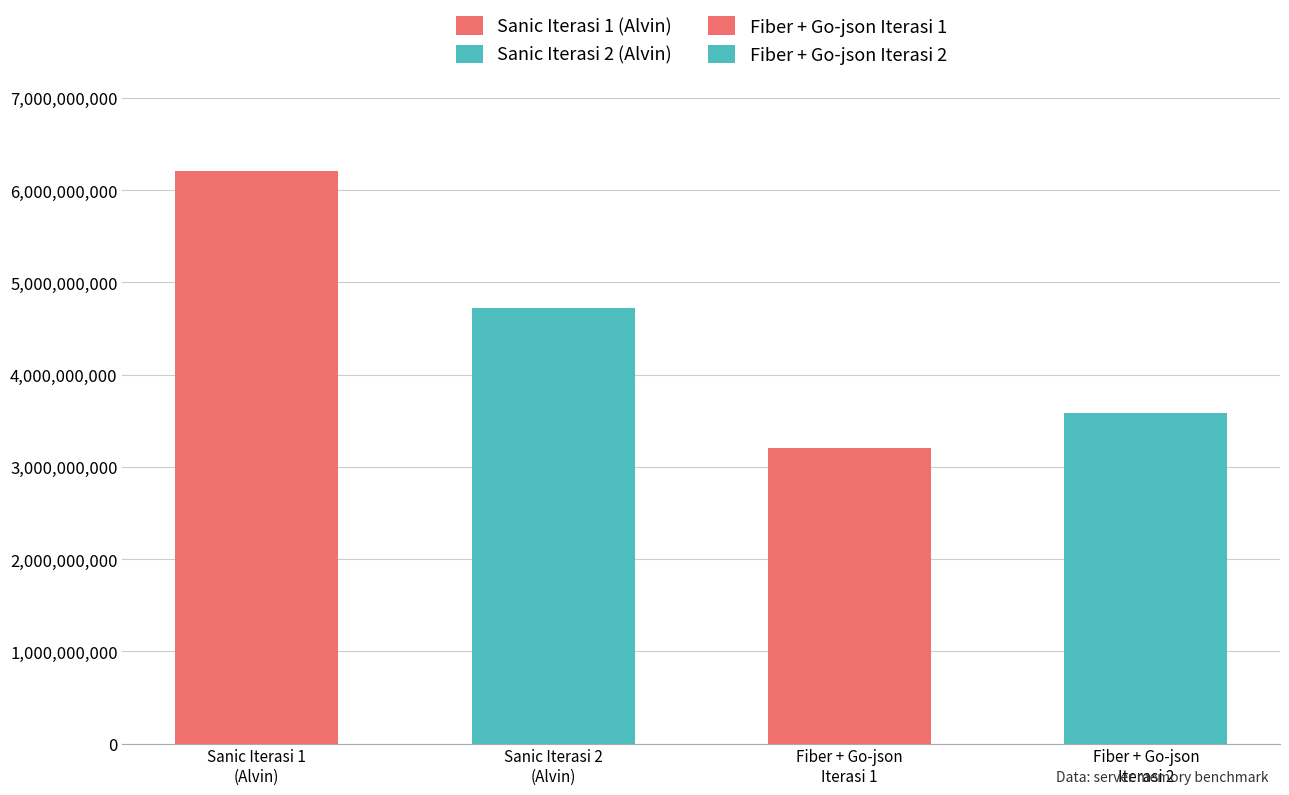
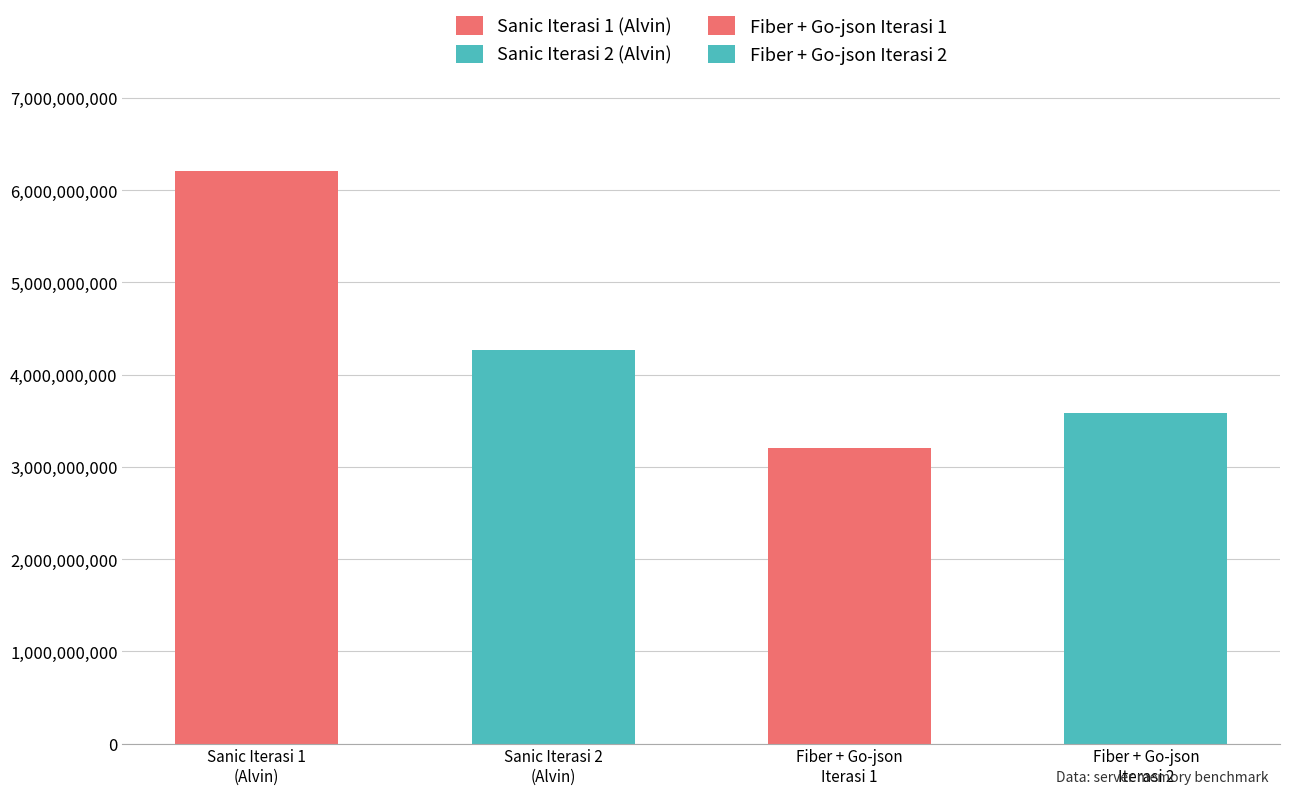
  {
    "Sanic Iterasi 1 (Alvin)": "6,200,000,000",
-   "Sanic Iterasi 2 (Alvin)": "4,700,000,000",
+   "Sanic Iterasi 2 (Alvin)": "4,300,000,000",
    "Fiber + Go-json Iterasi 1": "3,200,000,000",
    "Fiber + Go-json Iterasi 2": "3,600,000,000"
  }
